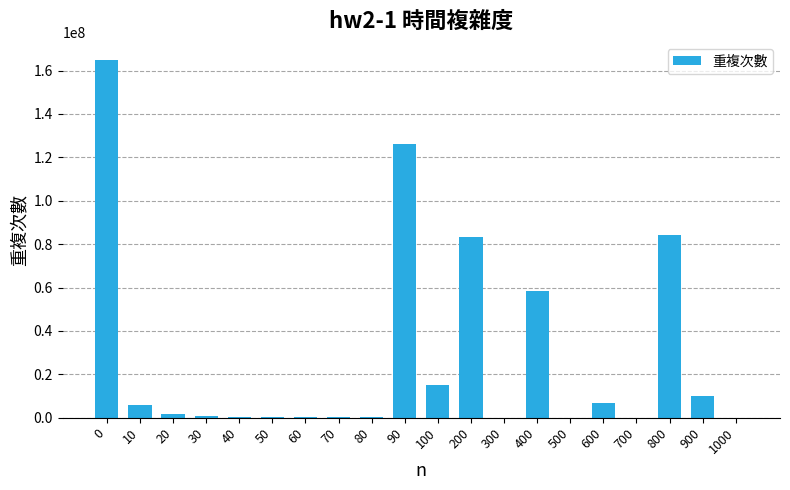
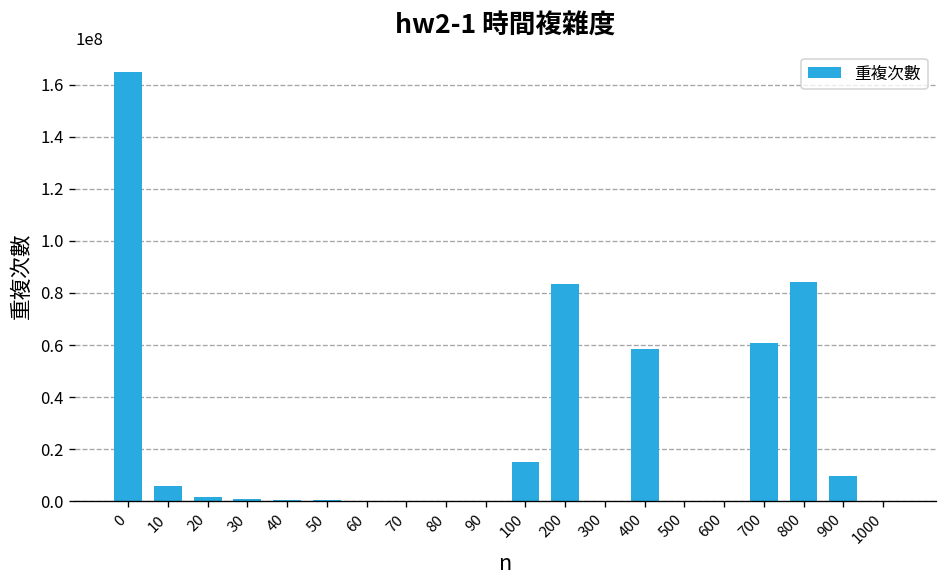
  {
    "0": 165000000,
    "10": 6000000,
    "20": 2000000,
-   "90": 126000000,
+   "90": 0,
    "100": 15000000,
    "200": 83000000,
    "400": 58000000,
-   "600": 7000000,
-   "700": 0,
+   "600": 0,
+   "700": 61000000,
    "800": 84000000,
    "900": 10000000
  }
